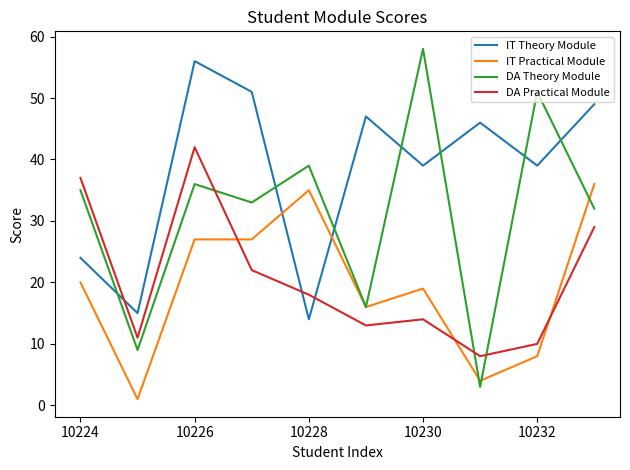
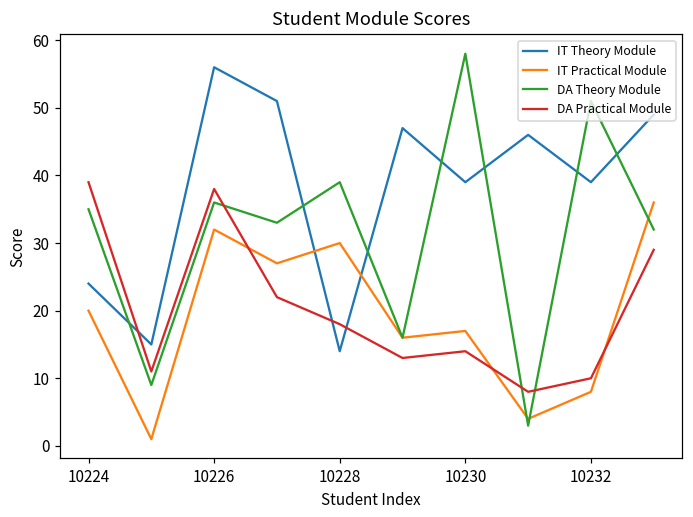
  {
    "IT Theory Module": {
      "10224": 24,
      "10226": 56,
      "10228": 14,
      "10230": 39,
      "10232": 39
    },
    "IT Practical Module": {
      "10224": 20,
-     "10226": 27,
-     "10228": 35,
-     "10230": 19,
+     "10226": 32,
+     "10228": 30,
+     "10230": 17,
      "10232": 8
    },
    "DA Theory Module": {
      "10224": 35,
      "10226": 36,
      "10228": 39,
      "10230": 58
    },
    "DA Practical Module": {
-     "10224": 37,
-     "10226": 42,
+     "10224": 39,
+     "10226": 38,
      "10228": 18,
      "10230": 14,
      "10232": 10
    }
  }
